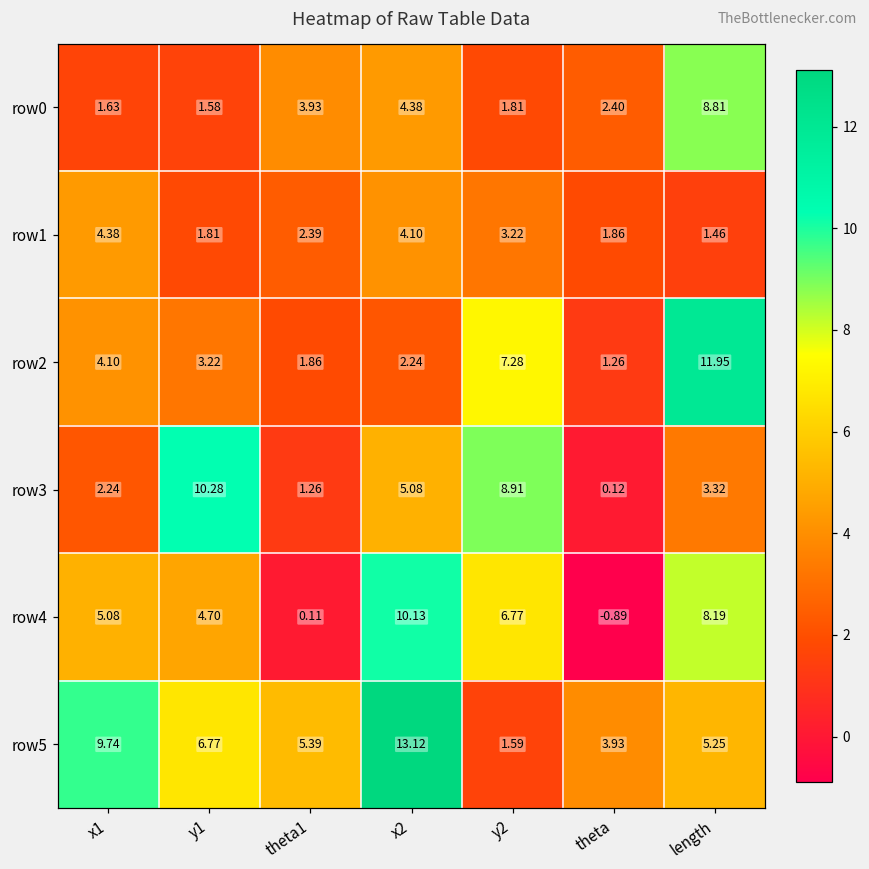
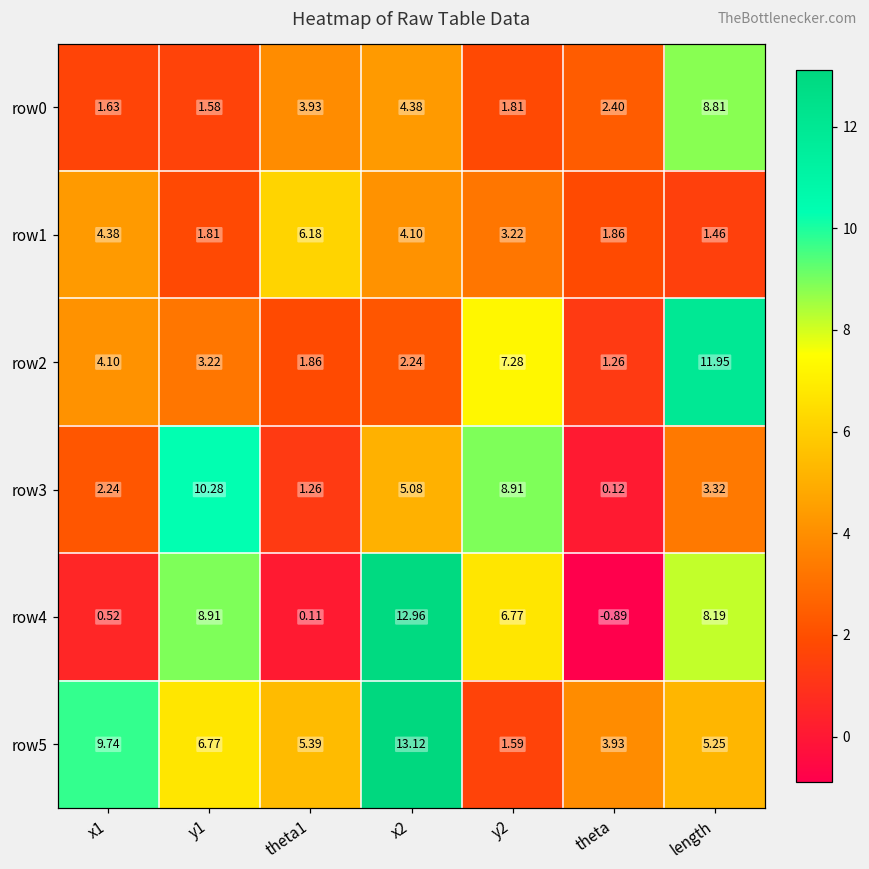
  {
    "row1": {
-     "theta1": 2.39
+     "theta1": 6.18
    },
    "row4": {
-     "x1": 5.08,
-     "y1": 4.70,
-     "x2": 10.13
+     "x1": 0.52,
+     "y1": 8.91,
+     "x2": 12.96
    }
  }
